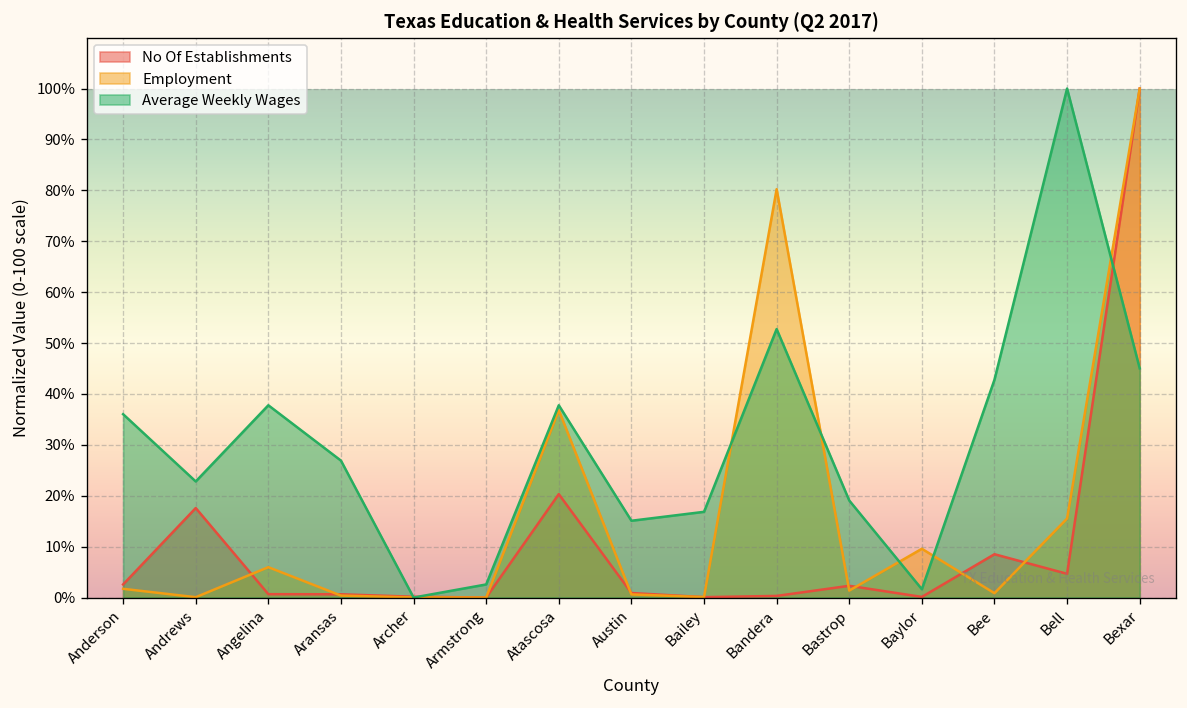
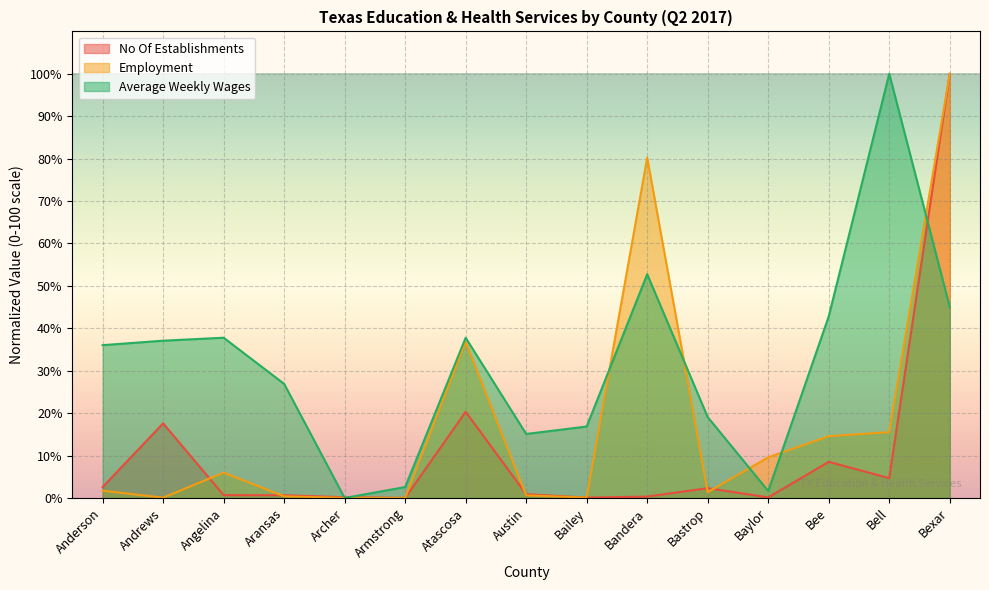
  {
    "No Of Establishments": {
      "Anderson": "3%",
      "Andrews": "18%",
      "Angelina": "1%",
      "Atascosa": "20%",
      "Bandera": "0%",
      "Bastrop": "2%",
      "Baylor": "0%",
      "Bee": "9%",
      "Bell": "5%"
    },
    "Employment": {
      "Anderson": "2%",
      "Andrews": "0%",
      "Angelina": "6%",
      "Atascosa": "37%",
      "Bandera": "80%",
      "Bastrop": "1%",
      "Baylor": "10%",
-     "Bee": "1%",
+     "Bee": "15%",
      "Bell": "16%"
    },
    "Average Weekly Wages": {
      "Anderson": "36%",
-     "Andrews": "23%",
+     "Andrews": "37%",
      "Angelina": "38%",
      "Aransas": "27%",
      "Armstrong": "3%",
      "Atascosa": "38%",
      "Austin": "15%",
      "Bailey": "17%",
      "Bandera": "53%",
      "Bastrop": "19%",
      "Baylor": "2%",
      "Bee": "43%",
      "Bell": "100%",
      "Bexar": "45%"
    }
  }
